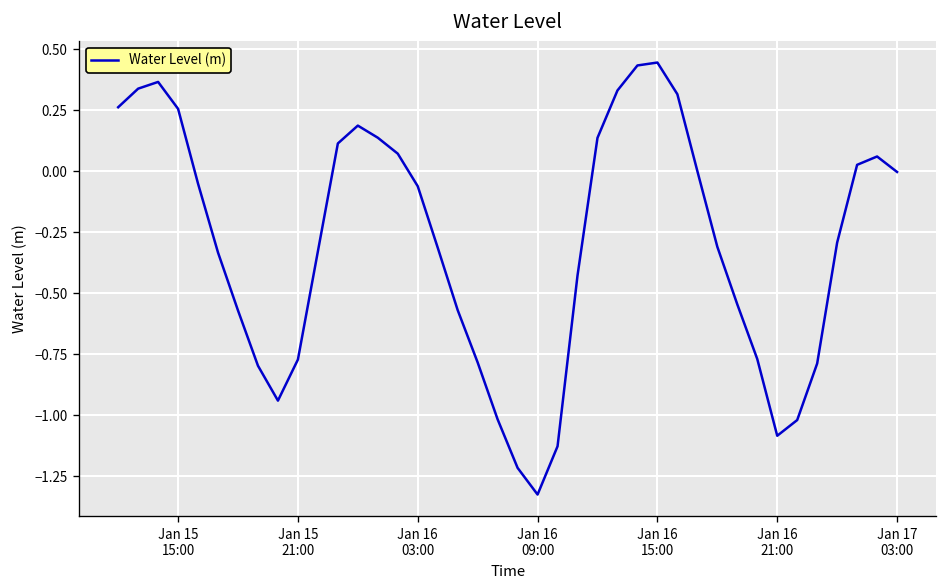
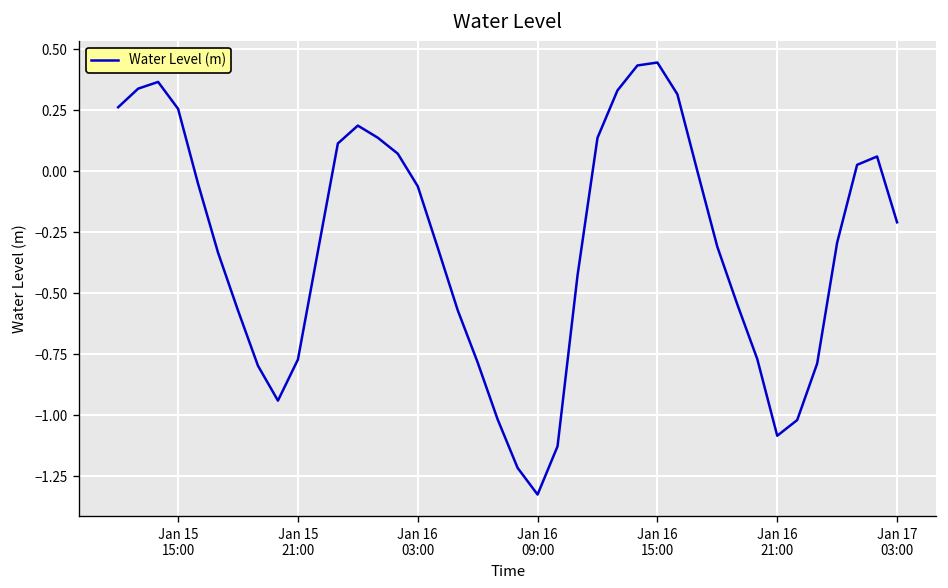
  {
    "Jan 15 15:00": 0.26,
    "Jan 15 21:00": -0.77,
    "Jan 16 03:00": -0.06,
    "Jan 16 09:00": -1.33,
    "Jan 16 15:00": 0.45,
    "Jan 16 21:00": -1.08,
-   "Jan 17 03:00": 0.00
+   "Jan 17 03:00": -0.21
  }
